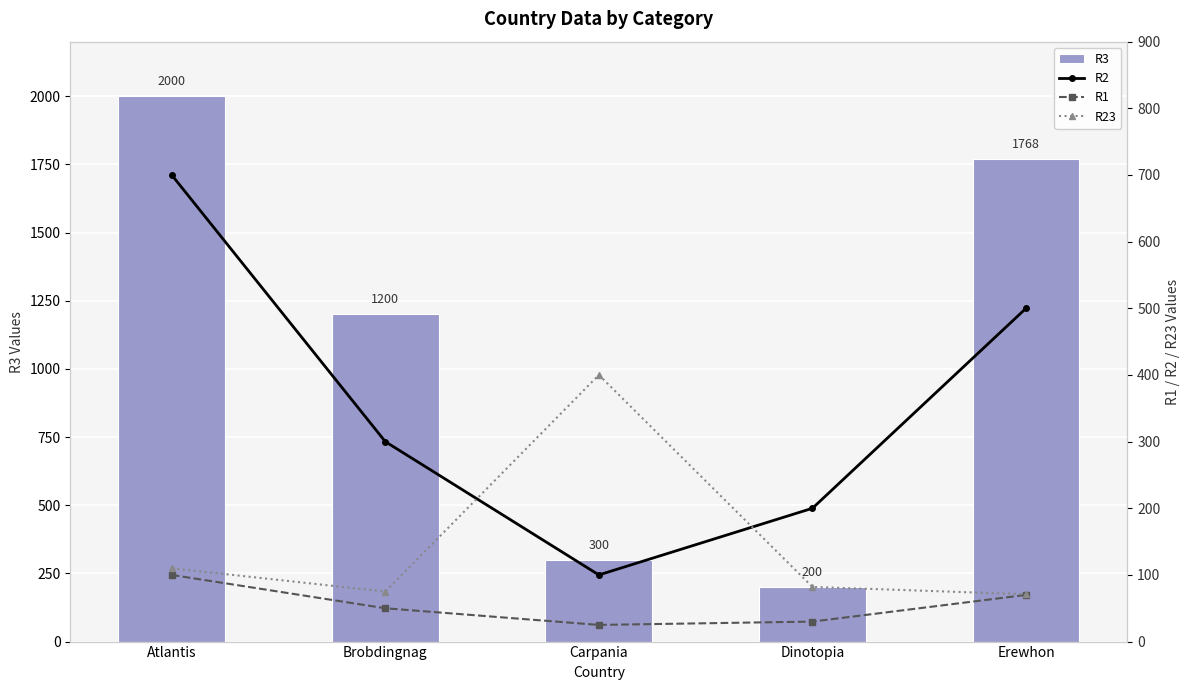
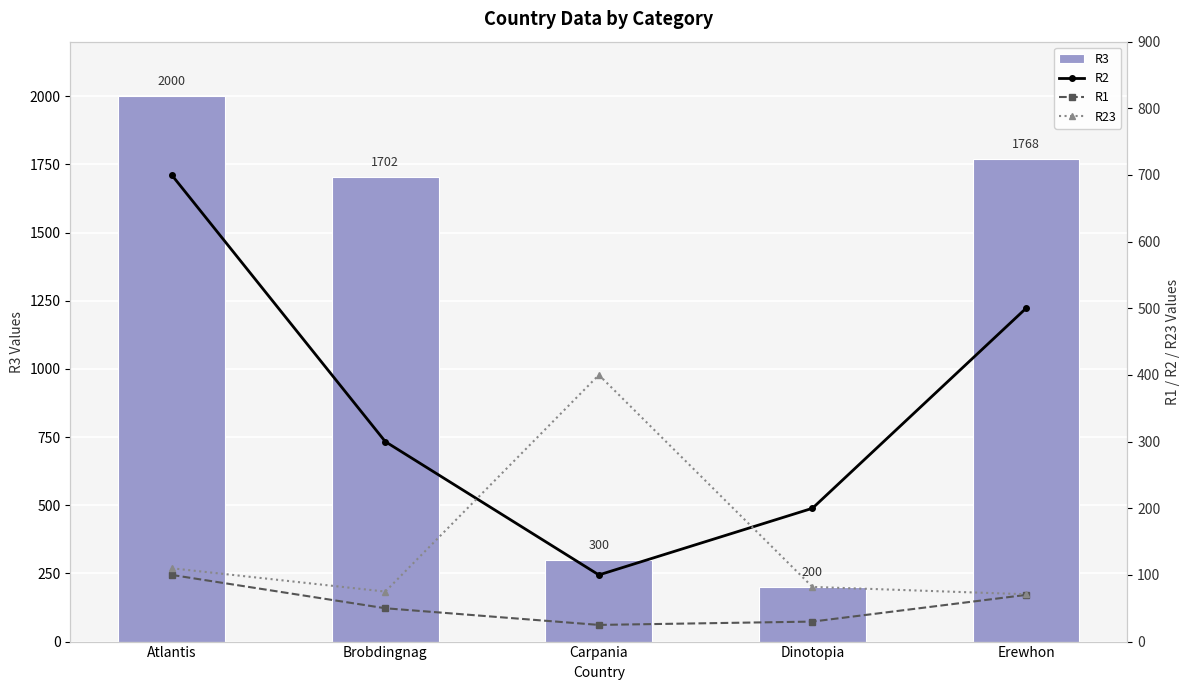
  {
    "R3": {
      "Atlantis": 2000,
-     "Brobdingnag": 1200,
+     "Brobdingnag": 1702,
      "Carpania": 300,
      "Dinotopia": 200,
      "Erewhon": 1768
    }
  }
